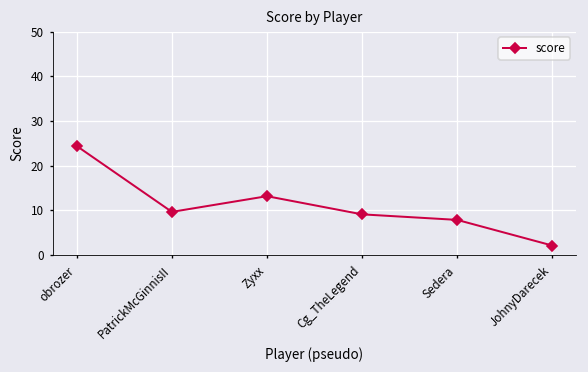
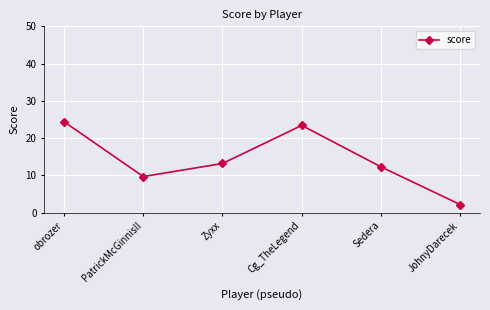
  {
    "obrozer": 24,
    "PatrickMcGinnisII": 10,
    "Zyxx": 13,
-   "Cg_TheLegend": 9,
-   "Sedera": 8,
+   "Cg_TheLegend": 23,
+   "Sedera": 12,
    "JohnyDarecek": 2
  }
